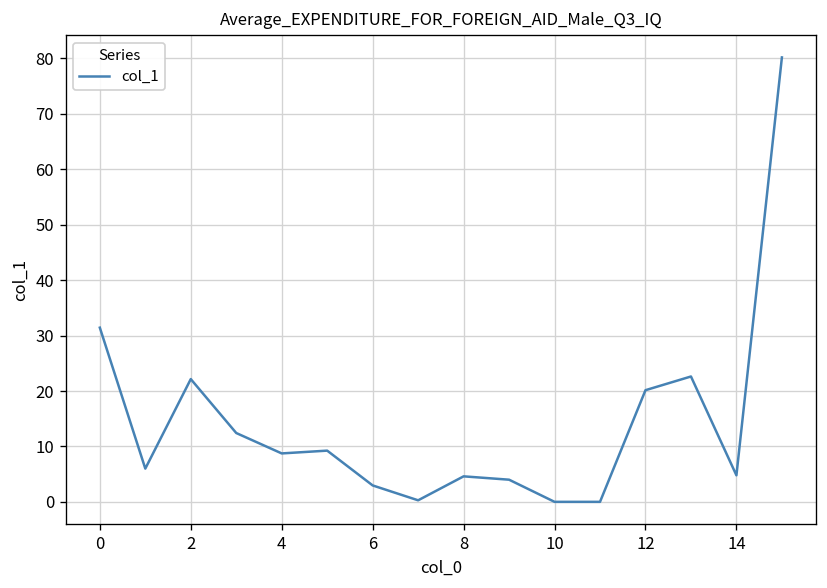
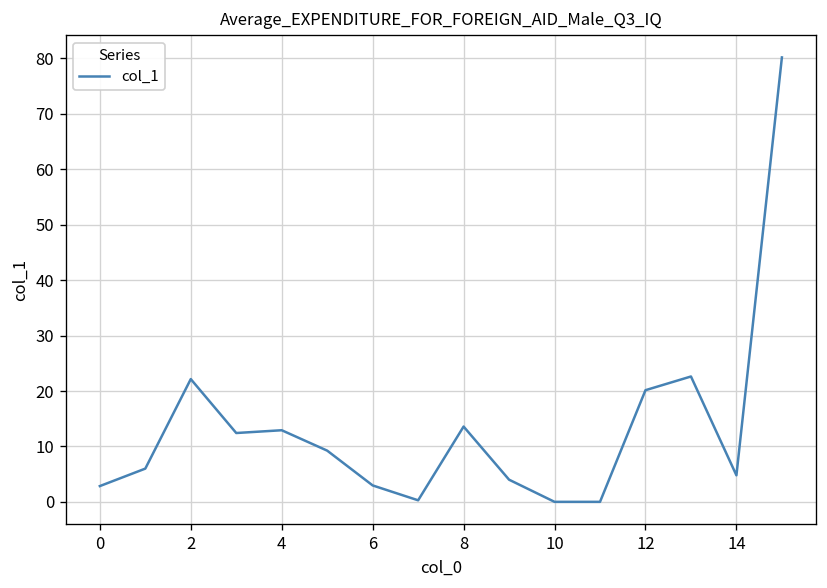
  {
-   "0": 31,
+   "0": 3,
    "2": 22,
-   "4": 9,
+   "4": 13,
    "6": 3,
-   "8": 5,
+   "8": 14,
    "10": 0,
    "12": 20,
    "14": 5
  }
